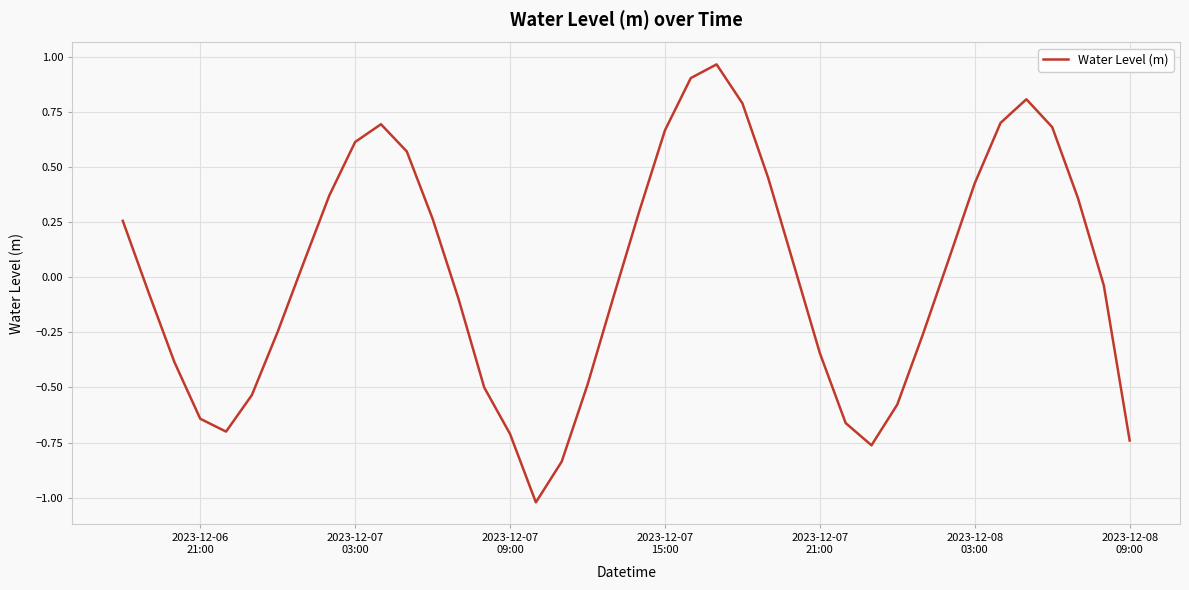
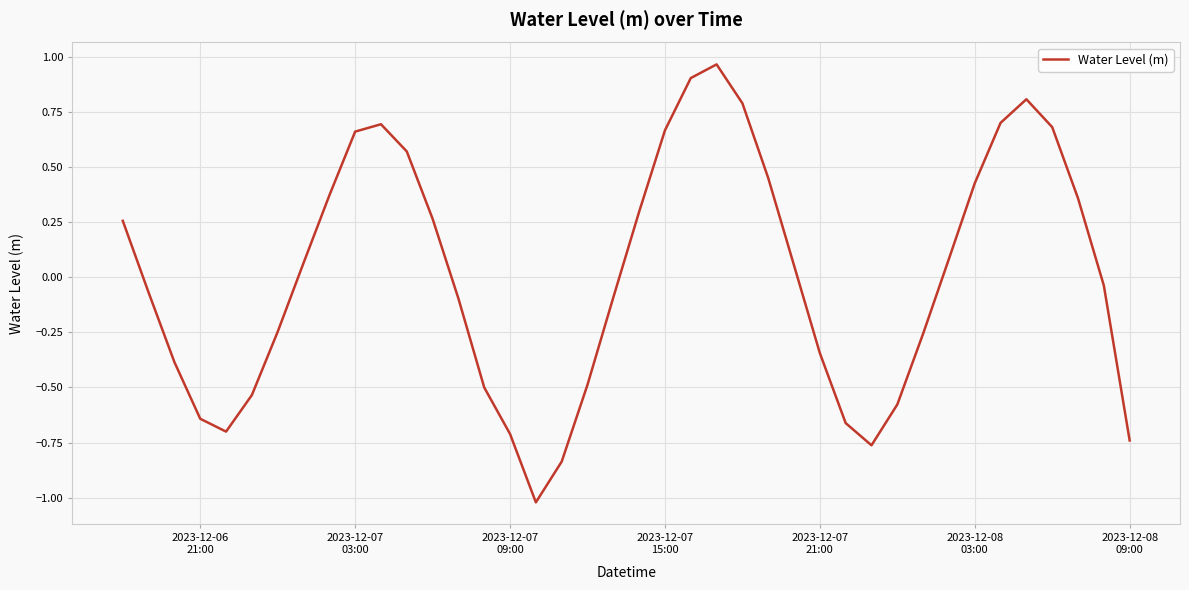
  {
    "2023-12-06 21:00": -0.64,
-   "2023-12-07 03:00": 0.61,
+   "2023-12-07 03:00": 0.66,
    "2023-12-07 09:00": -0.71,
    "2023-12-07 15:00": 0.67,
    "2023-12-07 21:00": -0.34,
    "2023-12-08 03:00": 0.43,
    "2023-12-08 09:00": -0.74
  }
